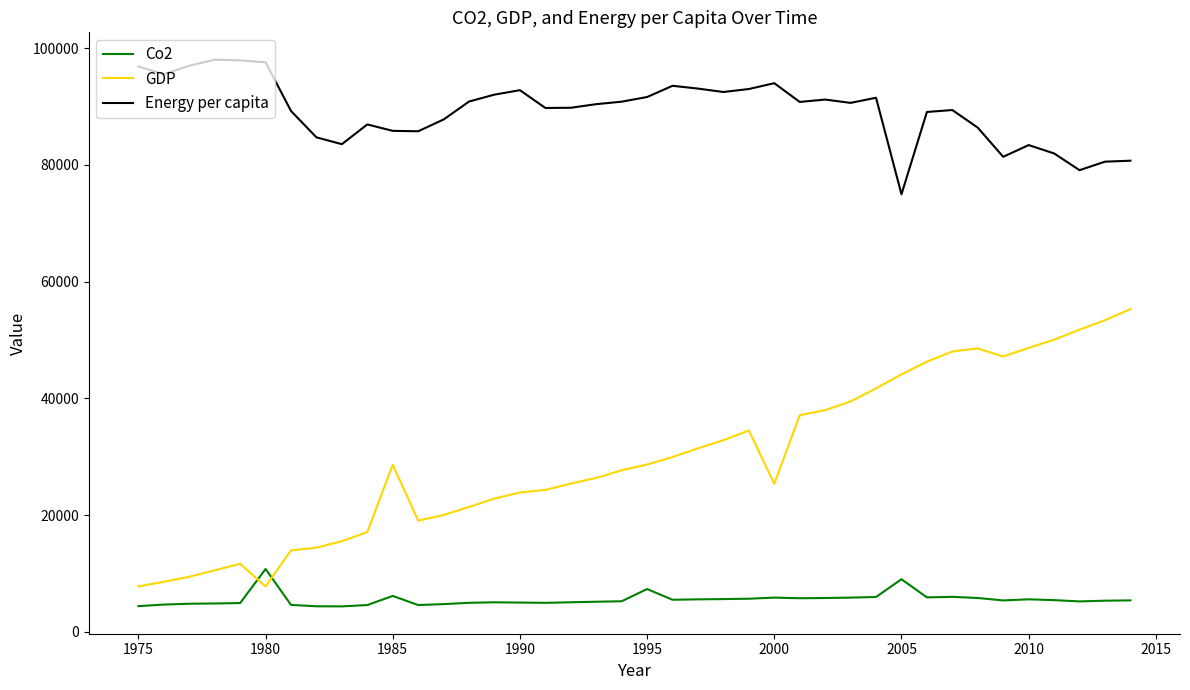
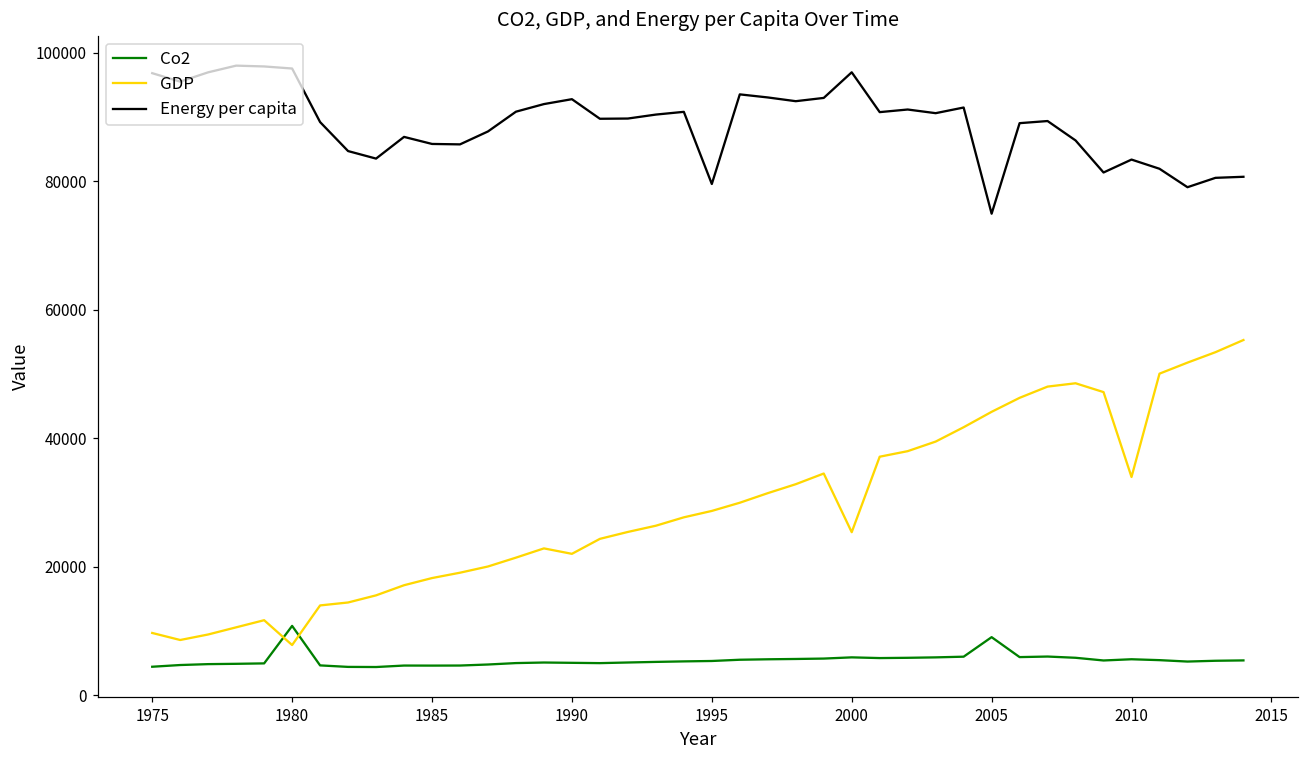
  {
    "Co2": {
      "1975": 4000,
      "1980": 11000,
-     "1985": 6000,
+     "1985": 5000,
      "1990": 5000,
-     "1995": 7000,
+     "1995": 5000,
      "2000": 6000,
      "2005": 9000,
      "2010": 6000
    },
    "GDP": {
-     "1975": 8000,
+     "1975": 10000,
      "1980": 8000,
-     "1985": 29000,
-     "1990": 24000,
+     "1985": 18000,
+     "1990": 22000,
      "1995": 29000,
      "2000": 25000,
      "2005": 44000,
-     "2010": 49000
+     "2010": 34000
    },
    "Energy per capita": {
      "1985": 86000,
      "1990": 93000,
-     "1995": 92000,
-     "2000": 94000,
+     "1995": 80000,
+     "2000": 97000,
      "2005": 75000,
      "2010": 83000
    }
  }
